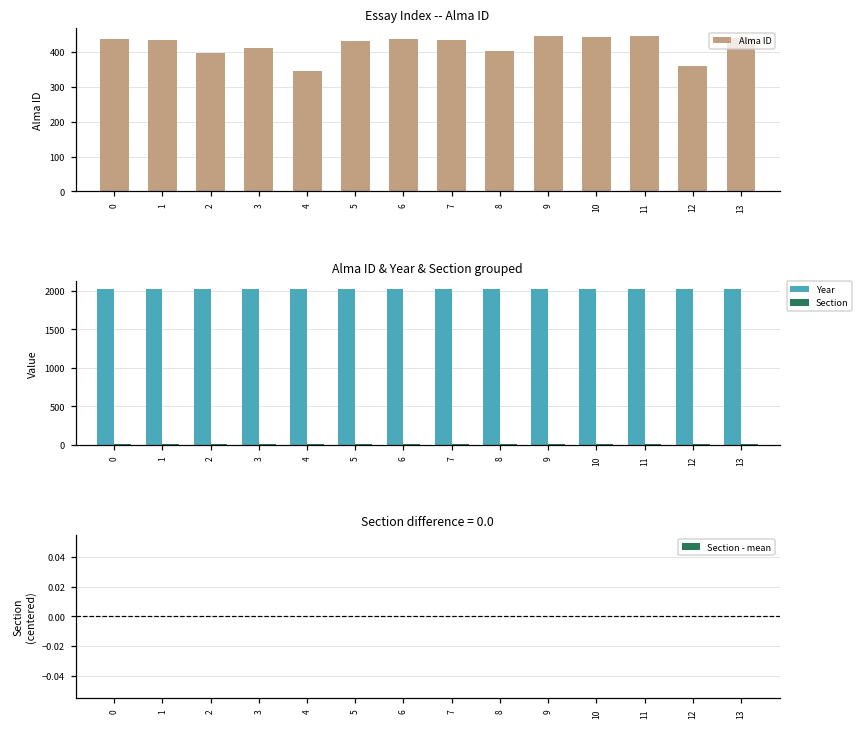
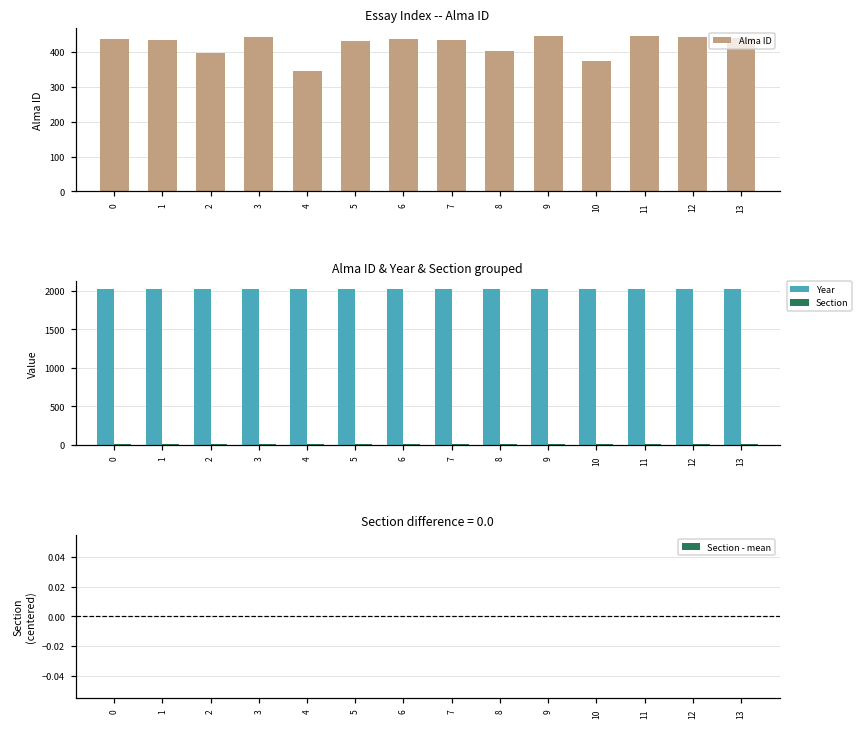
  {
    "Essay Index -- Alma ID": {
      "0": 440,
      "1": 430,
      "2": 400,
-     "3": 410,
+     "3": 440,
      "4": 350,
      "5": 430,
      "6": 440,
      "7": 440,
      "8": 400,
      "9": 450,
-     "10": 440,
+     "10": 380,
      "11": 450,
-     "12": 360
+     "12": 440
    },
    "Alma ID & Year & Section grouped": {
      "Year": {
        "0": 2000,
        "1": 2000,
        "2": 2000,
        "3": 2000,
        "4": 2000,
        "5": 2000,
        "6": 2000,
        "7": 2000,
        "8": 2000,
        "9": 2000,
        "10": 2000,
        "11": 2000,
        "12": 2000,
        "13": 2000
      }
    },
    "Section difference = 0.0": {
      "0": 0.000,
      "1": 0.000,
      "2": 0.000,
      "3": 0.000,
      "4": 0.000,
      "5": 0.000,
      "6": 0.000,
      "7": 0.000,
      "8": 0.000,
      "9": 0.000,
      "10": 0.000,
      "11": 0.000,
      "12": 0.000,
      "13": 0.000
    }
  }
